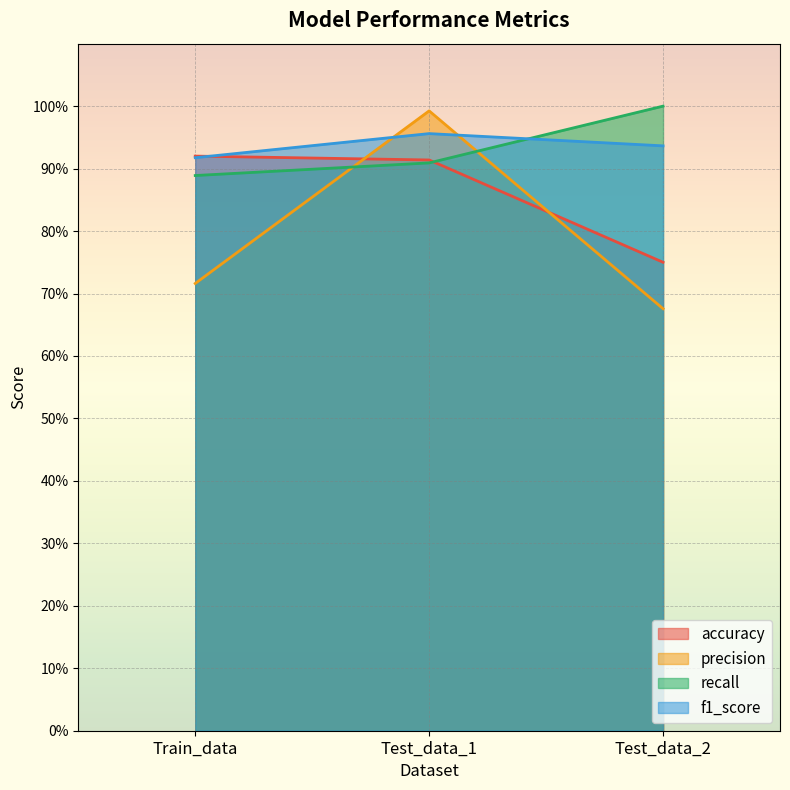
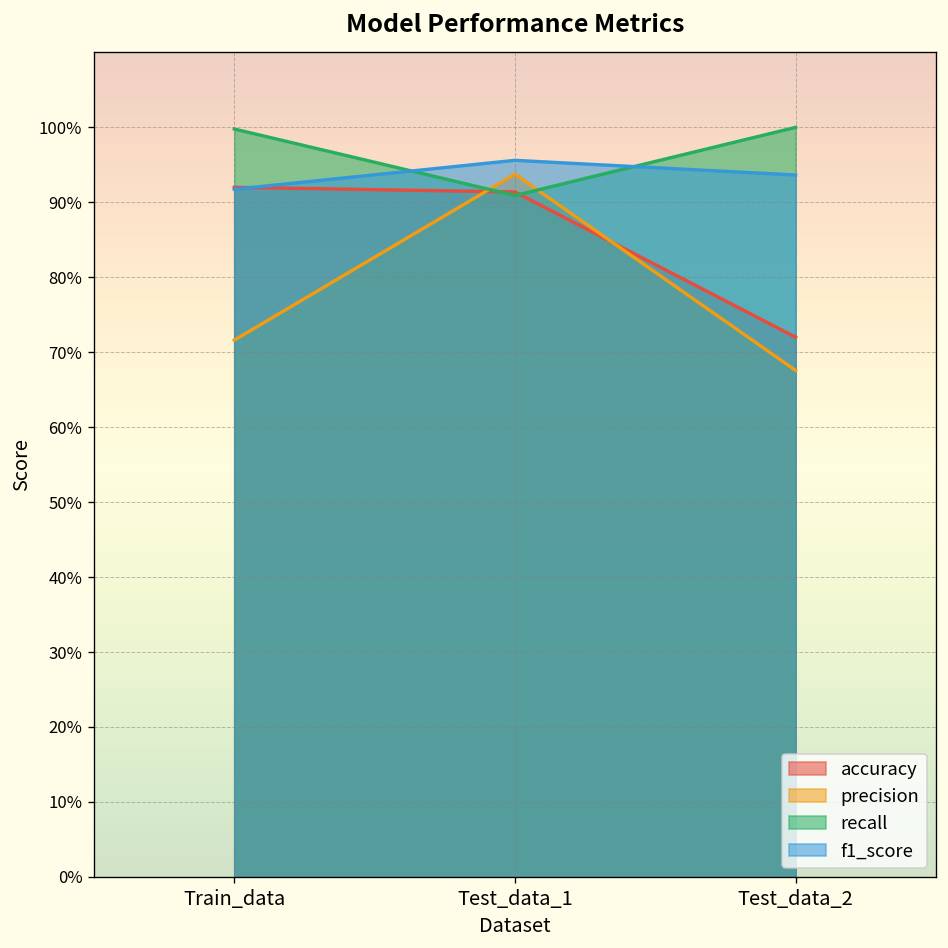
  {
    "accuracy": {
      "Test_data_1": "91%",
-     "Test_data_2": "75%"
+     "Test_data_2": "72%"
    },
    "precision": {
      "Train_data": "72%",
-     "Test_data_1": "99%",
+     "Test_data_1": "94%",
      "Test_data_2": "68%"
    },
    "recall": {
-     "Train_data": "89%",
+     "Train_data": "100%",
      "Test_data_1": "91%",
      "Test_data_2": "100%"
    },
    "f1_score": {
      "Test_data_1": "96%",
      "Test_data_2": "94%"
    }
  }
